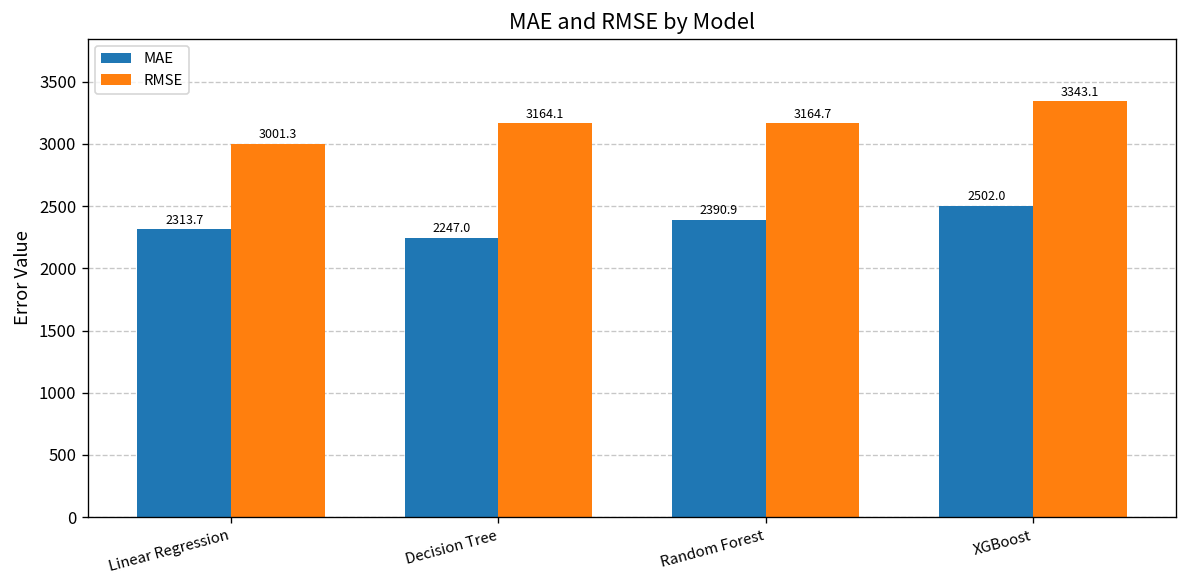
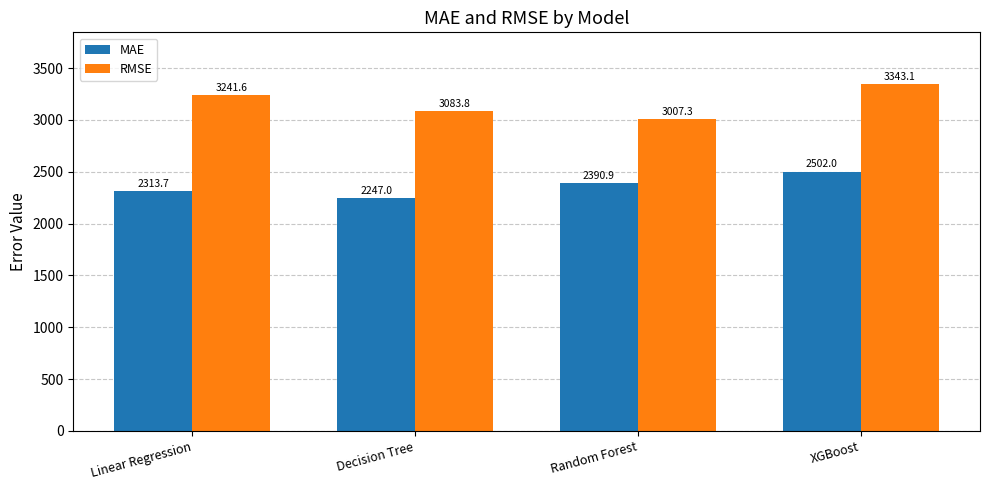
  {
    "MAE": {
      "Linear Regression": 2313.7,
      "Decision Tree": 2247.0,
      "Random Forest": 2390.9,
      "XGBoost": 2502.0
    },
    "RMSE": {
-     "Linear Regression": 3001.3,
-     "Decision Tree": 3164.1,
-     "Random Forest": 3164.7,
+     "Linear Regression": 3241.6,
+     "Decision Tree": 3083.8,
+     "Random Forest": 3007.3,
      "XGBoost": 3343.1
    }
  }
